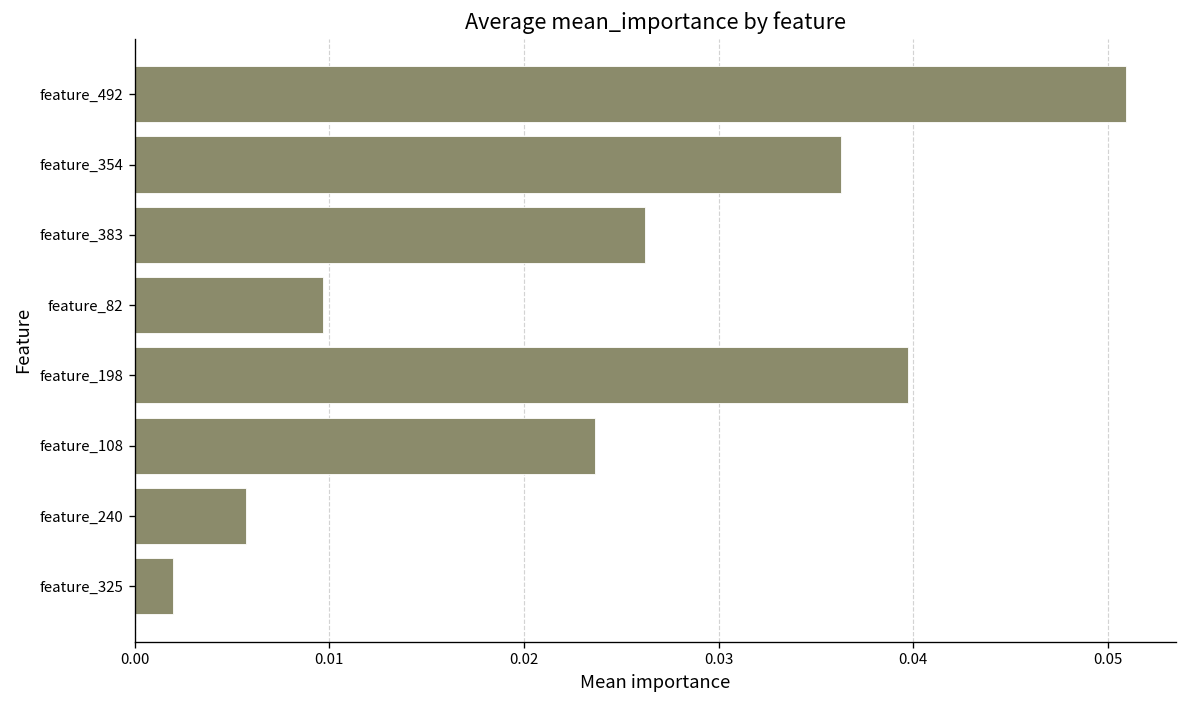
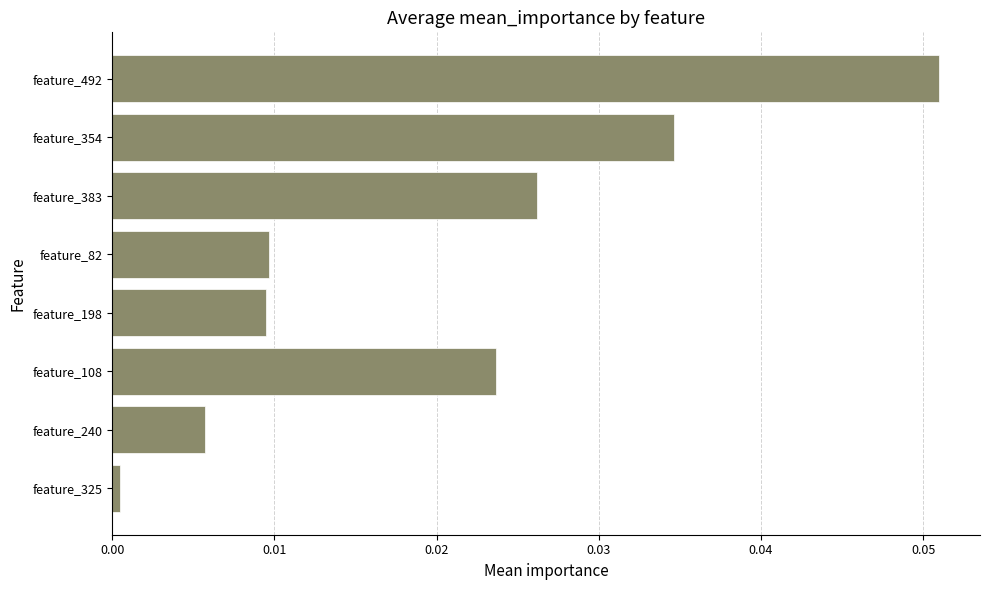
  {
    "feature_492": 0.0510,
-   "feature_354": 0.0363,
+   "feature_354": 0.0346,
    "feature_383": 0.0262,
    "feature_82": 0.0097,
-   "feature_198": 0.0397,
+   "feature_198": 0.0095,
    "feature_108": 0.0237,
    "feature_240": 0.0057,
-   "feature_325": 0.0020
+   "feature_325": 0.0005
  }
